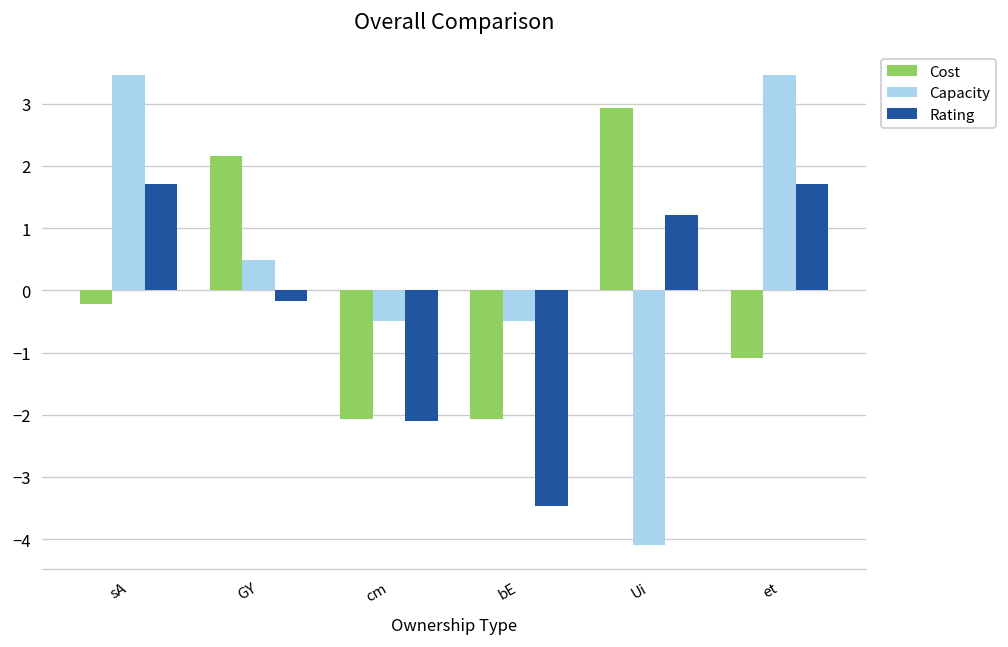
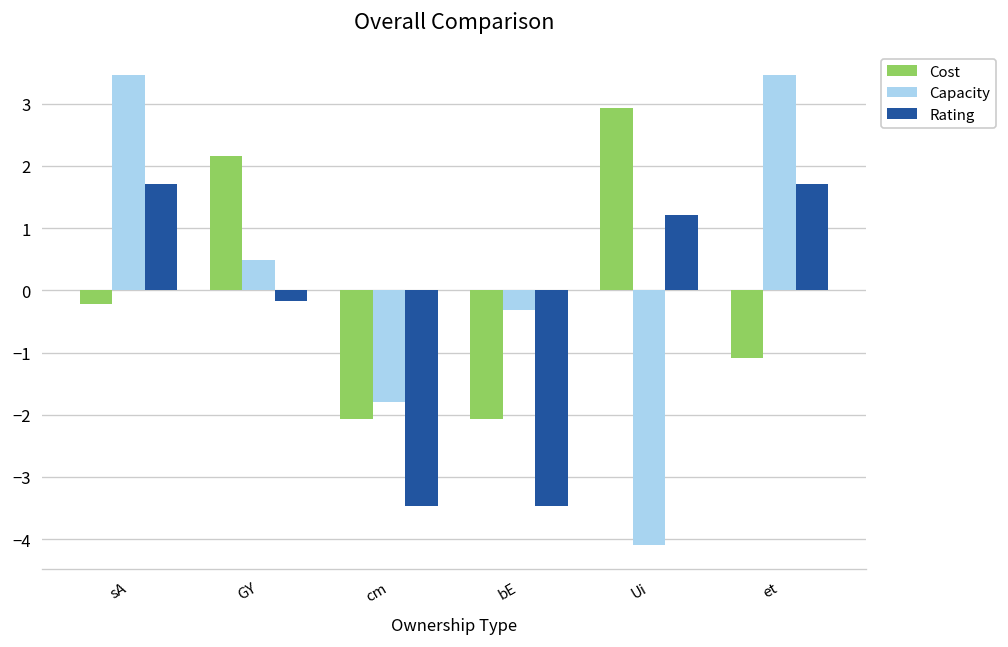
  {
    "Cost": {
      "sA": -0.2,
      "GY": 2.2,
      "cm": -2.1,
      "bE": -2.1,
      "Ui": 2.9,
      "et": -1.1
    },
    "Capacity": {
      "sA": 3.5,
      "GY": 0.5,
-     "cm": -0.5,
-     "bE": -0.5,
+     "cm": -1.8,
+     "bE": -0.3,
      "Ui": -4.1,
      "et": 3.5
    },
    "Rating": {
      "sA": 1.7,
      "GY": -0.2,
-     "cm": -2.1,
+     "cm": -3.5,
      "bE": -3.5,
      "Ui": 1.2,
      "et": 1.7
    }
  }
